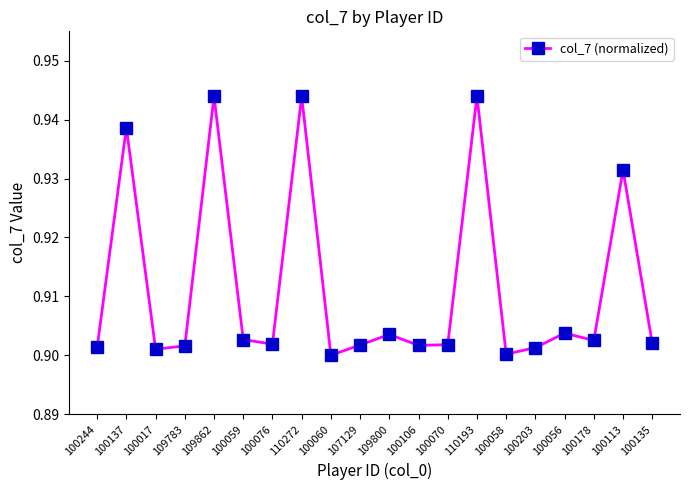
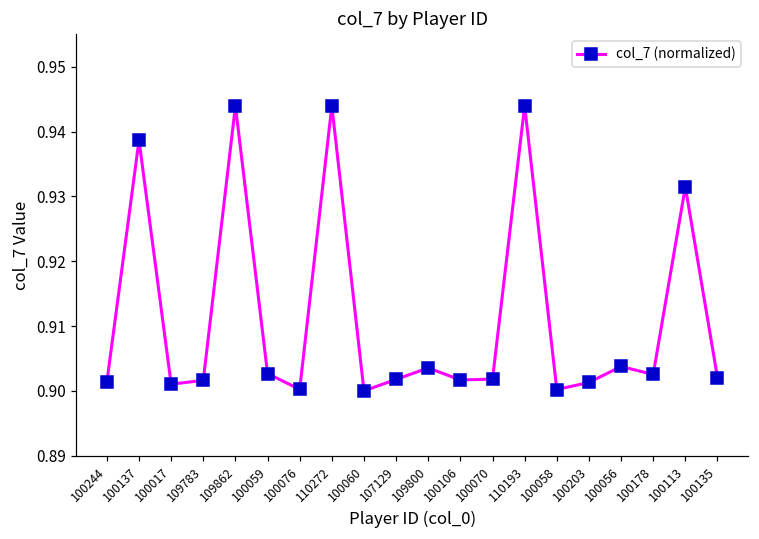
  {
    "100244": 0.901,
    "100137": 0.939,
    "100017": 0.901,
    "109783": 0.902,
    "109862": 0.944,
    "100059": 0.903,
-   "100076": 0.902,
+   "100076": 0.900,
    "110272": 0.944,
    "100060": 0.900,
    "107129": 0.902,
    "109800": 0.904,
    "100106": 0.902,
    "100070": 0.902,
    "110193": 0.944,
    "100058": 0.900,
    "100203": 0.901,
    "100056": 0.904,
    "100178": 0.903,
    "100113": 0.931,
    "100135": 0.902
  }
